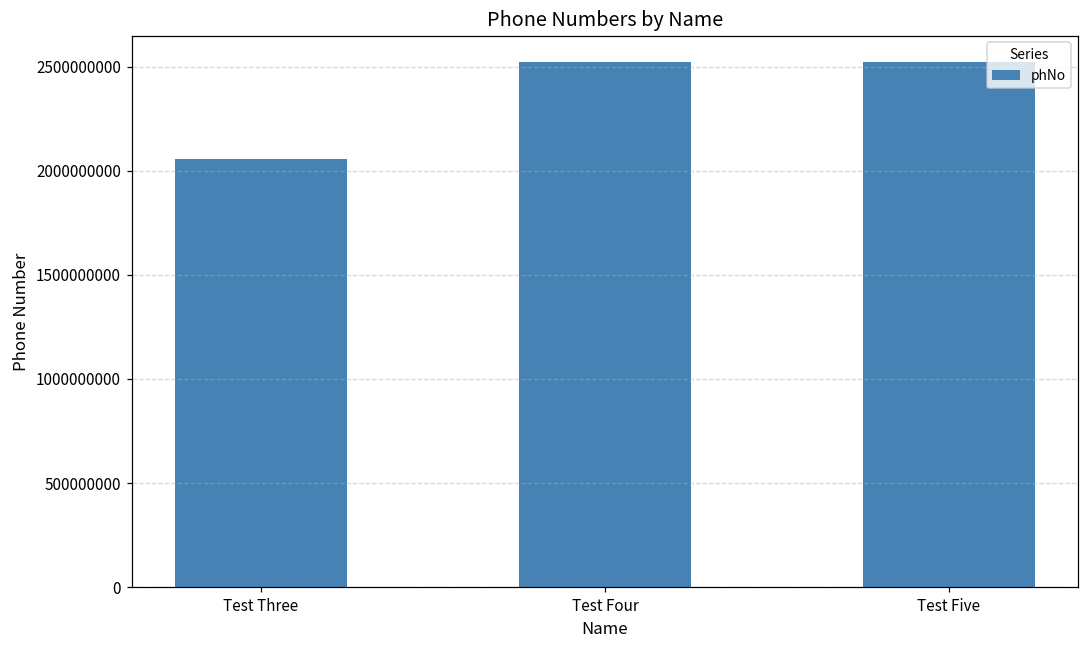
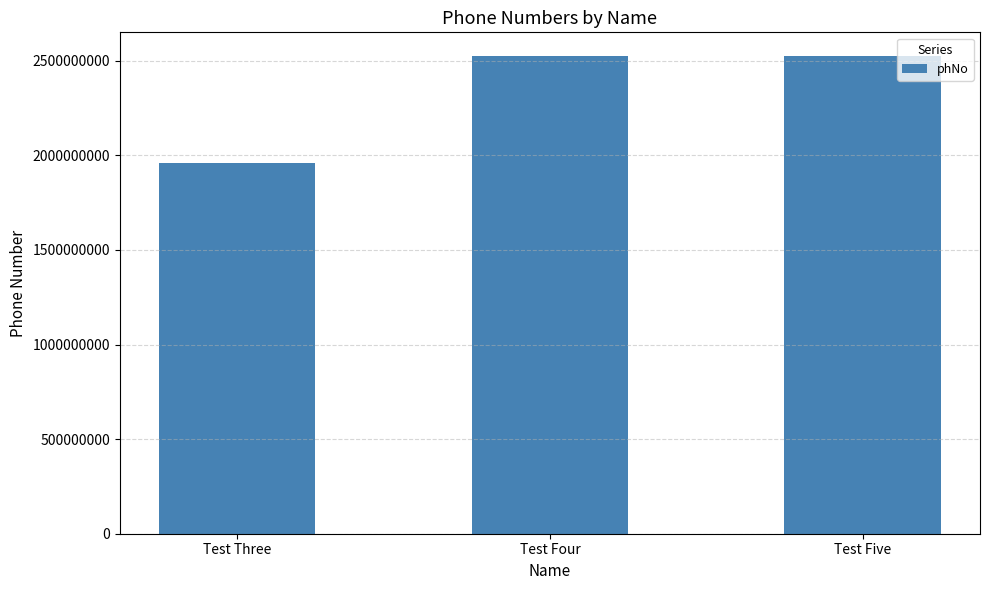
  {
-   "Test Three": 2060000000,
+   "Test Three": 1960000000,
    "Test Four": 2520000000,
    "Test Five": 2520000000
  }
